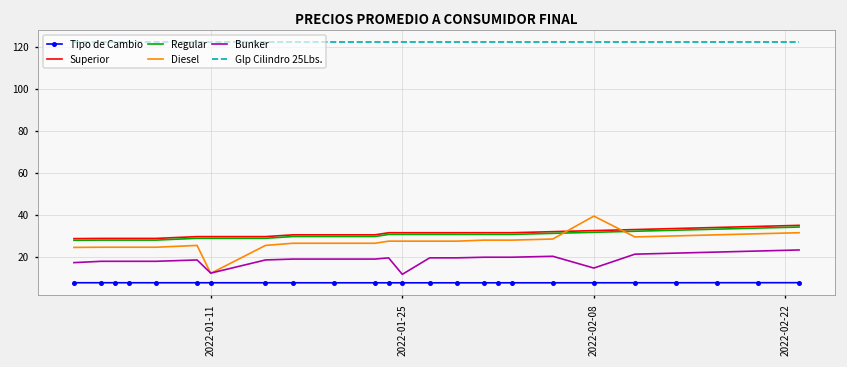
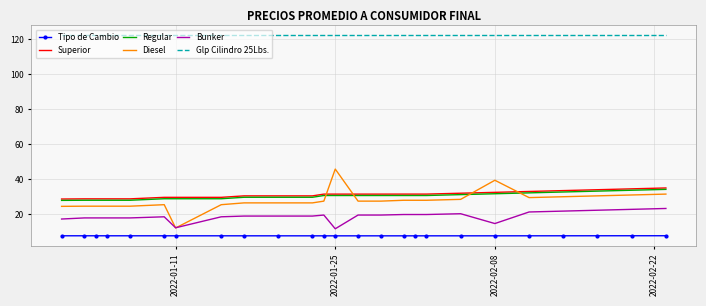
  {
    "Tipo de Cambio": {
      "2022-01-11": 8,
      "2022-01-25": 8,
      "2022-02-08": 8
    },
    "Diesel": {
-     "2022-01-25": 27,
+     "2022-01-25": 46,
      "2022-02-08": 39
    },
    "Bunker": {
      "2022-01-25": 12,
      "2022-02-08": 15
    },
    "Glp Cilindro 25Lbs.": {
      "2022-01-25": 122,
      "2022-02-08": 122
    }
  }
